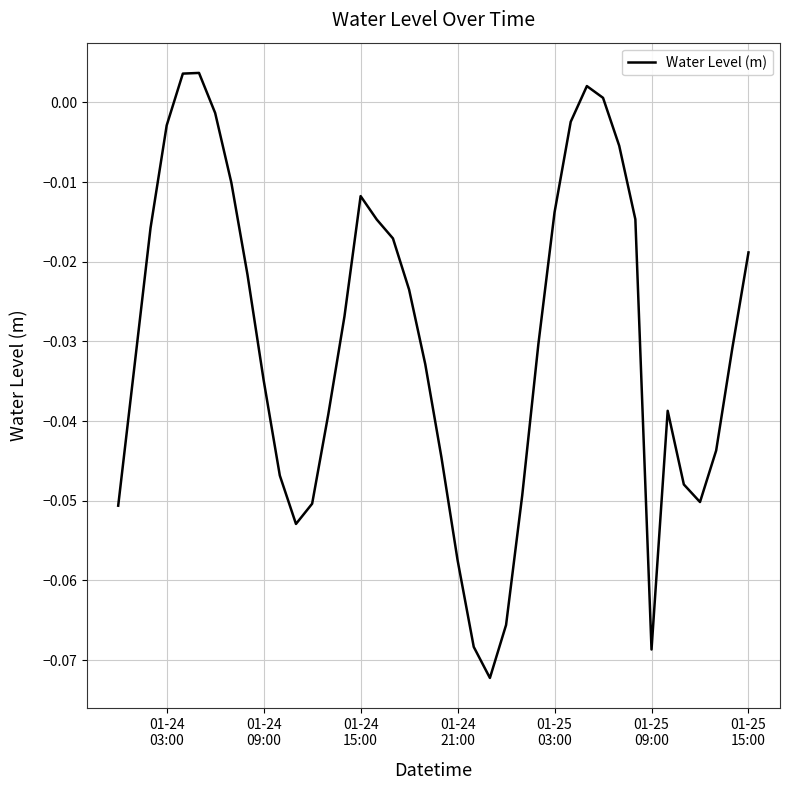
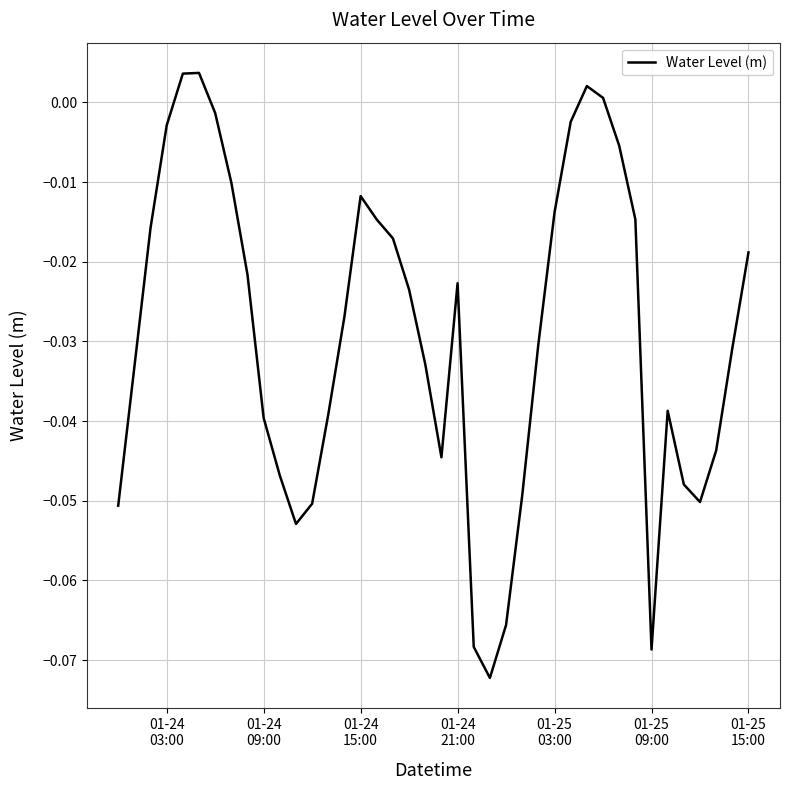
  {
    "01-24 03:00": -0.003,
-   "01-24 09:00": -0.035,
+   "01-24 09:00": -0.040,
    "01-24 15:00": -0.012,
-   "01-24 21:00": -0.057,
+   "01-24 21:00": -0.023,
    "01-25 03:00": -0.014,
    "01-25 09:00": -0.069,
    "01-25 15:00": -0.019
  }
